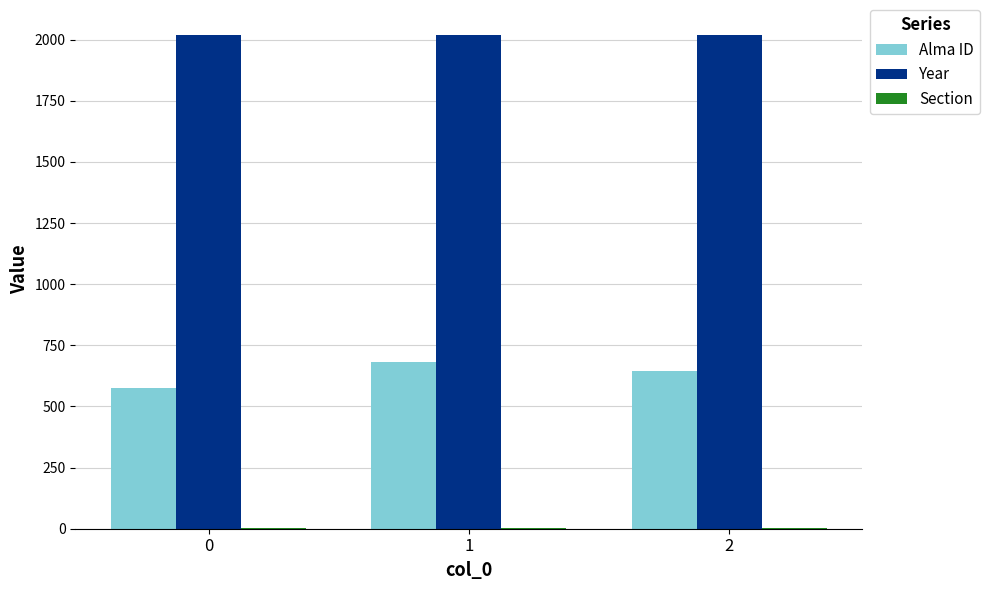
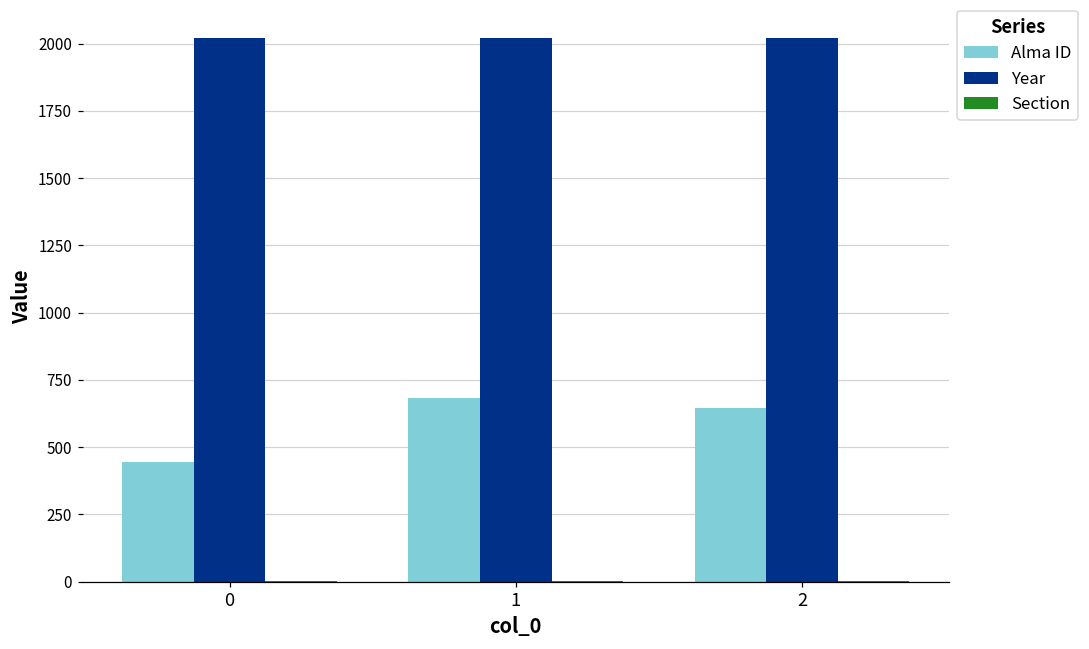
  {
    "Alma ID": {
-     "0": 580,
+     "0": 450,
      "1": 680,
      "2": 650
    },
    "Year": {
      "0": 2020,
      "1": 2020,
      "2": 2020
    }
  }
